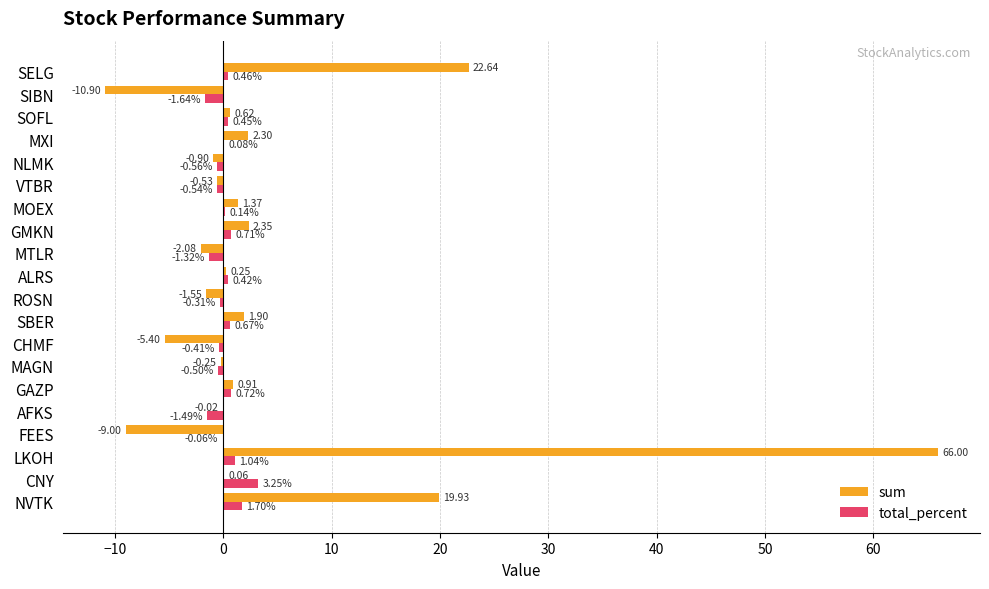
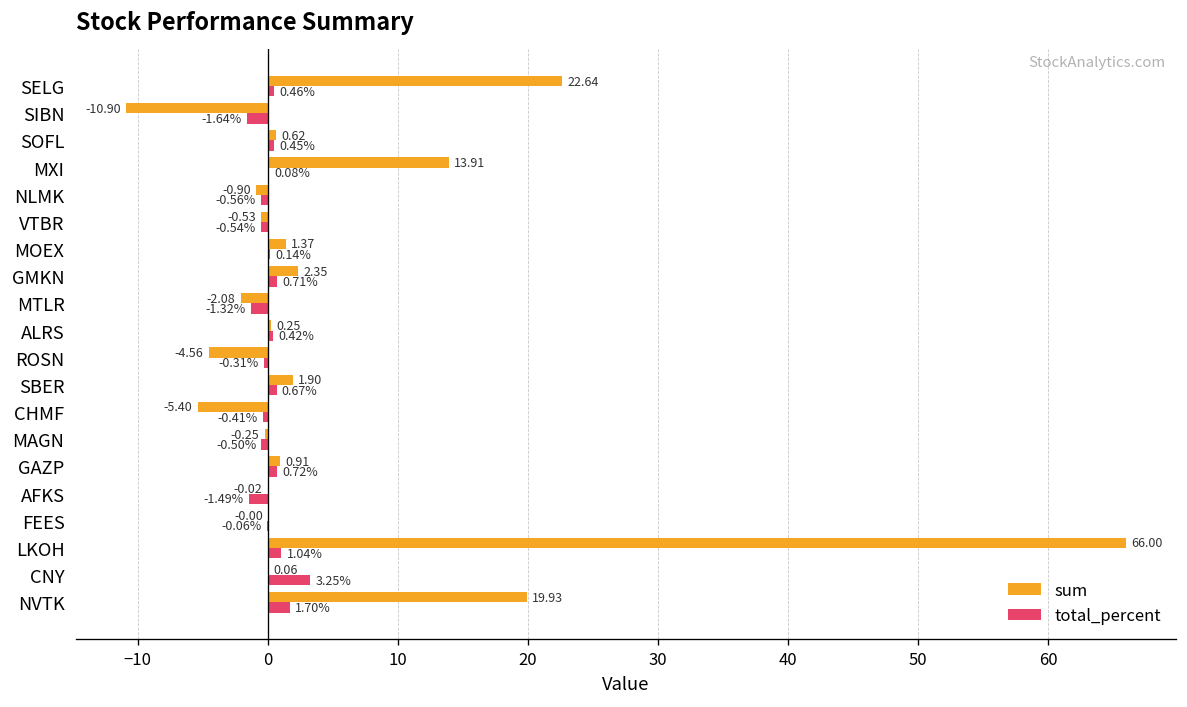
  {
    "sum": {
      "SELG": "22.64",
      "SIBN": "-10.90",
      "SOFL": "0.62",
-     "MXI": "2.30",
+     "MXI": "13.91",
      "NLMK": "-0.90",
      "VTBR": "-0.53",
      "MOEX": "1.37",
      "GMKN": "2.35",
      "MTLR": "-2.08",
      "ALRS": "0.25",
-     "ROSN": "-1.55",
+     "ROSN": "-4.56",
      "SBER": "1.90",
      "CHMF": "-5.40",
      "MAGN": "-0.25",
      "GAZP": "0.91",
      "AFKS": "-0.02",
-     "FEES": "-9.00",
+     "FEES": "-0.00",
      "LKOH": "66.00",
      "CNY": "0.06",
      "NVTK": "19.93"
    },
    "total_percent": {
      "SELG": "0.46%",
      "SIBN": "-1.64%",
      "SOFL": "0.45%",
      "MXI": "0.08%",
      "NLMK": "-0.56%",
      "VTBR": "-0.54%",
      "MOEX": "0.14%",
      "GMKN": "0.71%",
      "MTLR": "-1.32%",
      "ALRS": "0.42%",
      "ROSN": "-0.31%",
      "SBER": "0.67%",
      "CHMF": "-0.41%",
      "MAGN": "-0.50%",
      "GAZP": "0.72%",
      "AFKS": "-1.49%",
      "FEES": "-0.06%",
      "LKOH": "1.04%",
      "CNY": "3.25%",
      "NVTK": "1.70%"
    }
  }
